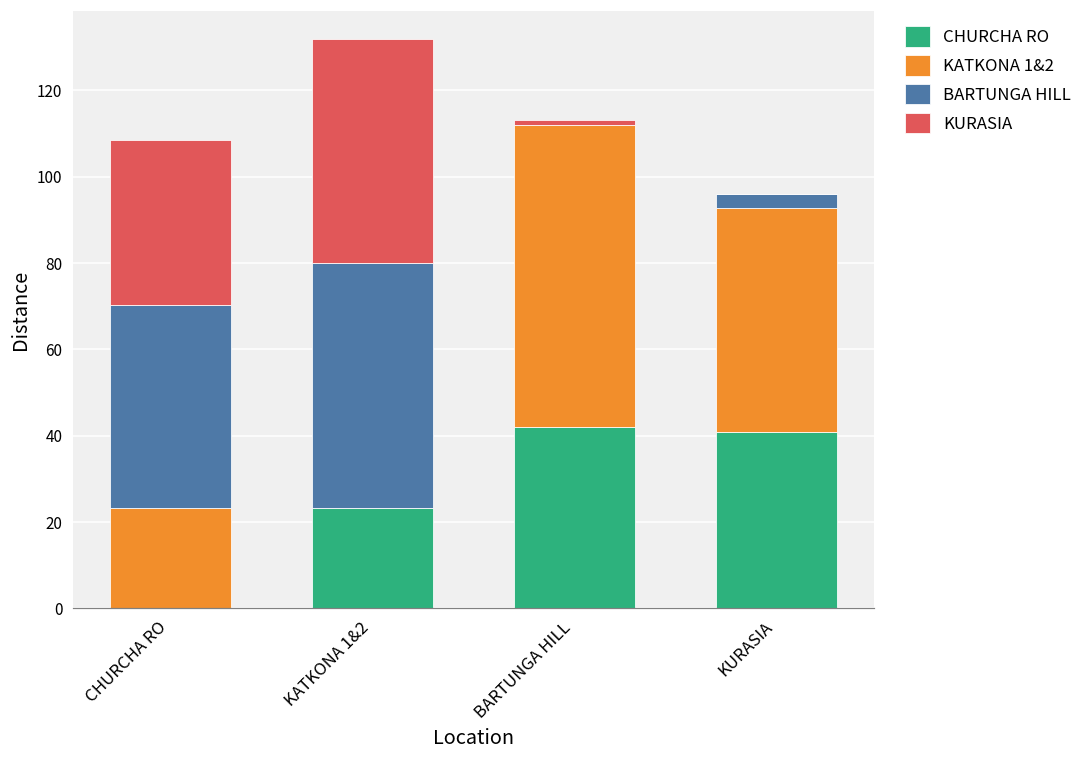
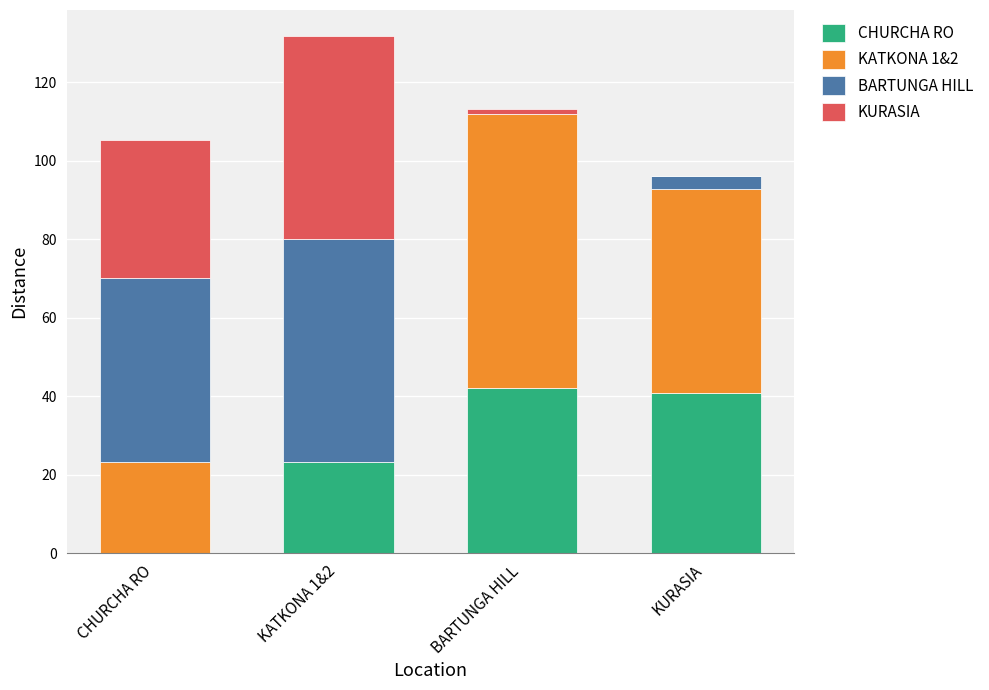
  {
    "CHURCHA RO": {
      "CHURCHA RO": 0,
      "KATKONA 1&2": 23,
      "BARTUNGA HILL": 42,
      "KURASIA": 41
    },
    "KATKONA 1&2": {
      "CHURCHA RO": 23,
      "KATKONA 1&2": 0,
      "BARTUNGA HILL": 70,
      "KURASIA": 52
    },
    "BARTUNGA HILL": {
      "CHURCHA RO": 47,
      "KATKONA 1&2": 57,
      "BARTUNGA HILL": 0,
      "KURASIA": 3
    },
    "KURASIA": {
-     "CHURCHA RO": 38,
+     "CHURCHA RO": 35,
      "KATKONA 1&2": 52,
      "BARTUNGA HILL": 1,
      "KURASIA": 0
    }
  }
